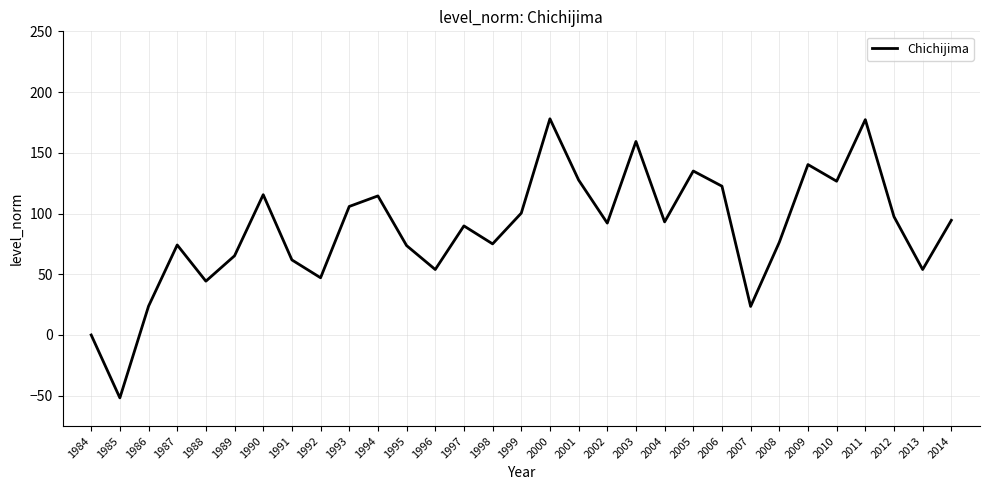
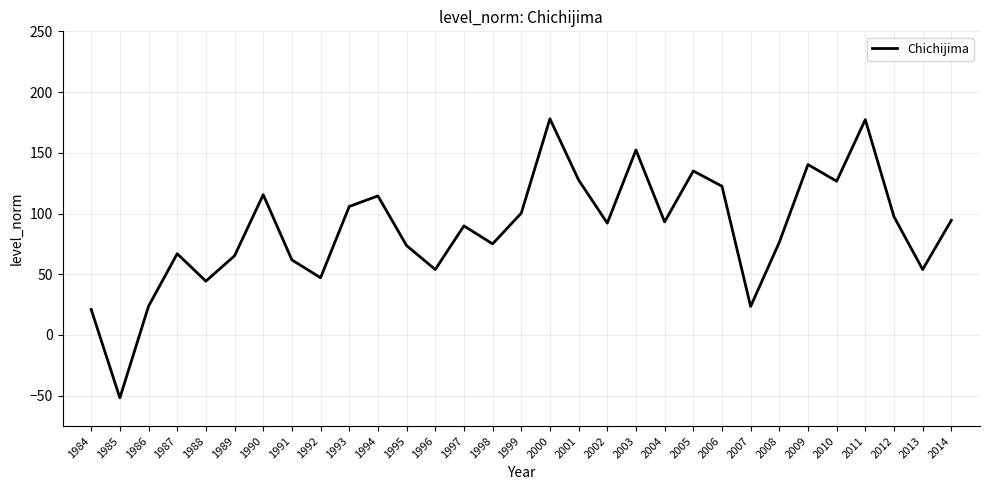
  {
-   "1984": 0,
+   "1984": 21,
    "1985": -52,
    "1986": 24,
-   "1987": 74,
+   "1987": 67,
    "1988": 44,
    "1989": 65,
    "1990": 116,
    "1991": 62,
    "1992": 47,
    "1993": 106,
    "1994": 115,
    "1995": 74,
    "1996": 54,
    "1997": 90,
    "1998": 75,
    "1999": 100,
    "2000": 178,
    "2001": 128,
    "2002": 92,
-   "2003": 159,
+   "2003": 152,
    "2004": 93,
    "2005": 135,
    "2006": 123,
    "2007": 24,
    "2008": 76,
    "2009": 140,
    "2010": 127,
    "2011": 177,
    "2012": 97,
    "2013": 54,
    "2014": 94
  }
